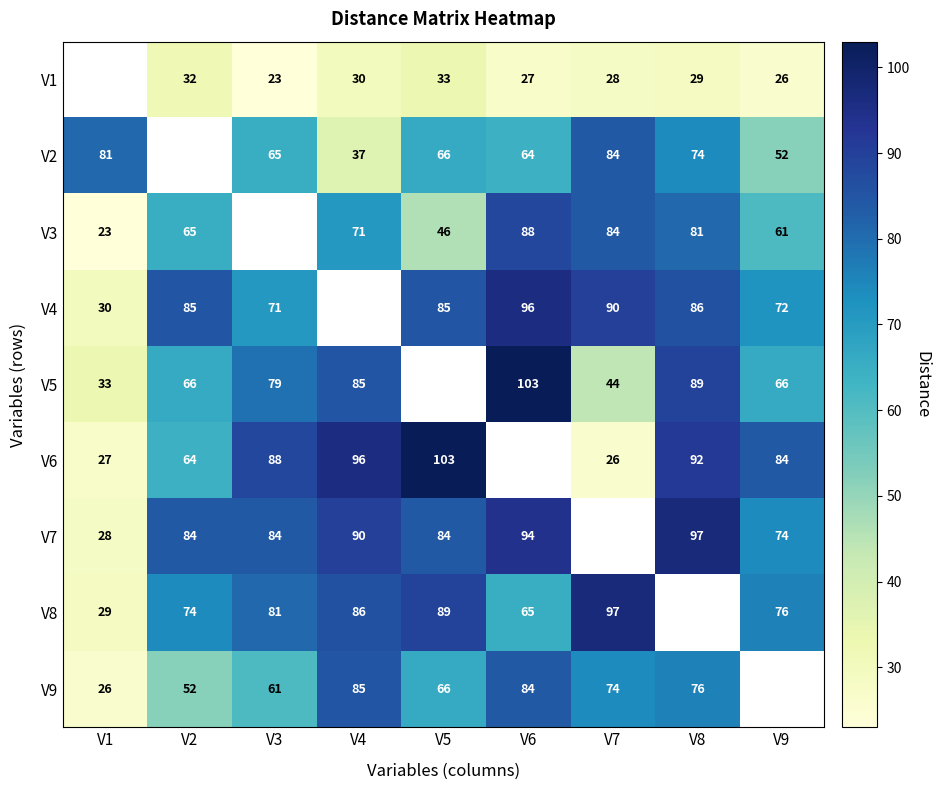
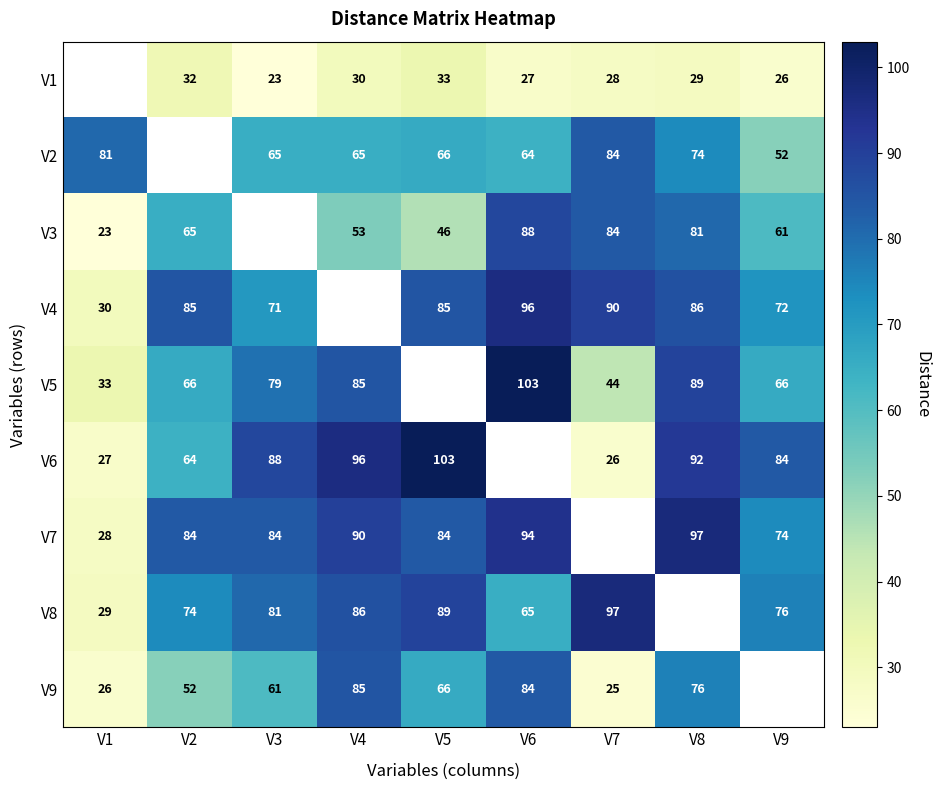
  {
    "V1": {
      "V2": 32,
      "V3": 23,
      "V4": 30,
      "V5": 33,
      "V6": 27,
      "V7": 28,
      "V8": 29,
      "V9": 26
    },
    "V2": {
      "V1": 81,
      "V3": 65,
-     "V4": 37,
+     "V4": 65,
      "V5": 66,
      "V6": 64,
      "V7": 84,
      "V8": 74,
      "V9": 52
    },
    "V3": {
      "V1": 23,
      "V2": 65,
-     "V4": 71,
+     "V4": 53,
      "V5": 46,
      "V6": 88,
      "V7": 84,
      "V8": 81,
      "V9": 61
    },
    "V4": {
      "V1": 30,
      "V2": 85,
      "V3": 71,
      "V5": 85,
      "V6": 96,
      "V7": 90,
      "V8": 86,
      "V9": 72
    },
    "V5": {
      "V1": 33,
      "V2": 66,
      "V3": 79,
      "V4": 85,
      "V6": 103,
      "V7": 44,
      "V8": 89,
      "V9": 66
    },
    "V6": {
      "V1": 27,
      "V2": 64,
      "V3": 88,
      "V4": 96,
      "V5": 103,
      "V7": 26,
      "V8": 92,
      "V9": 84
    },
    "V7": {
      "V1": 28,
      "V2": 84,
      "V3": 84,
      "V4": 90,
      "V5": 84,
      "V6": 94,
      "V8": 97,
      "V9": 74
    },
    "V8": {
      "V1": 29,
      "V2": 74,
      "V3": 81,
      "V4": 86,
      "V5": 89,
      "V6": 65,
      "V7": 97,
      "V9": 76
    },
    "V9": {
      "V1": 26,
      "V2": 52,
      "V3": 61,
      "V4": 85,
      "V5": 66,
      "V6": 84,
-     "V7": 74,
+     "V7": 25,
      "V8": 76
    }
  }
